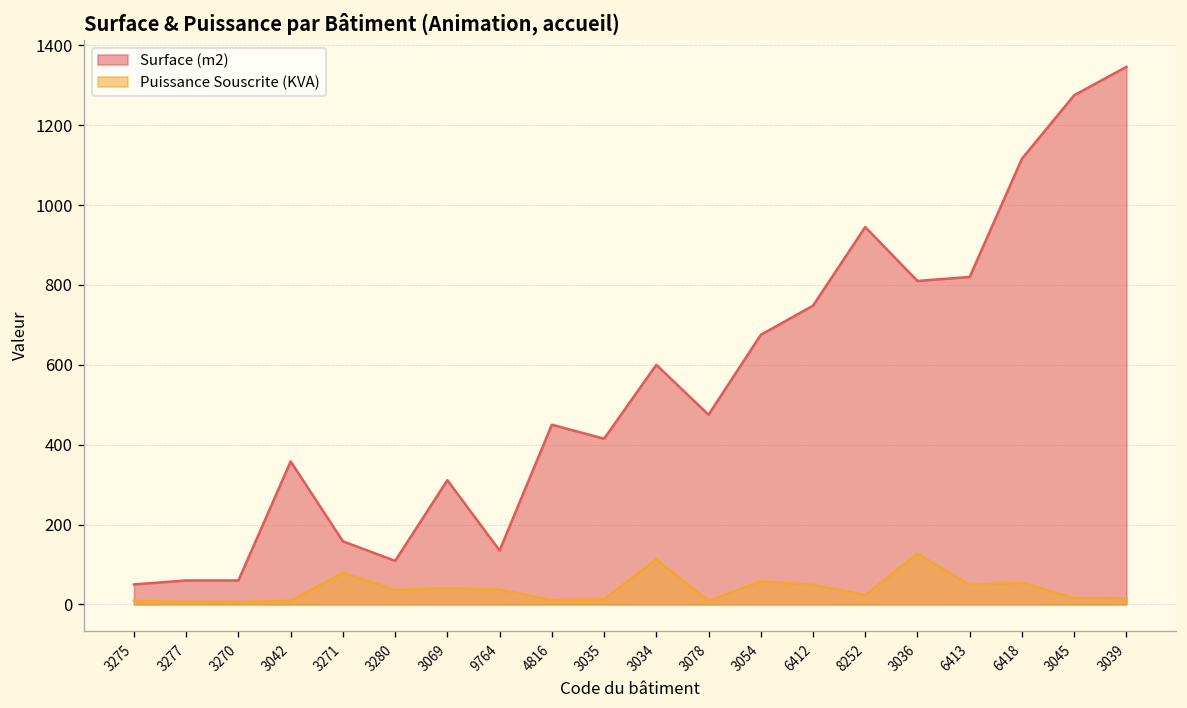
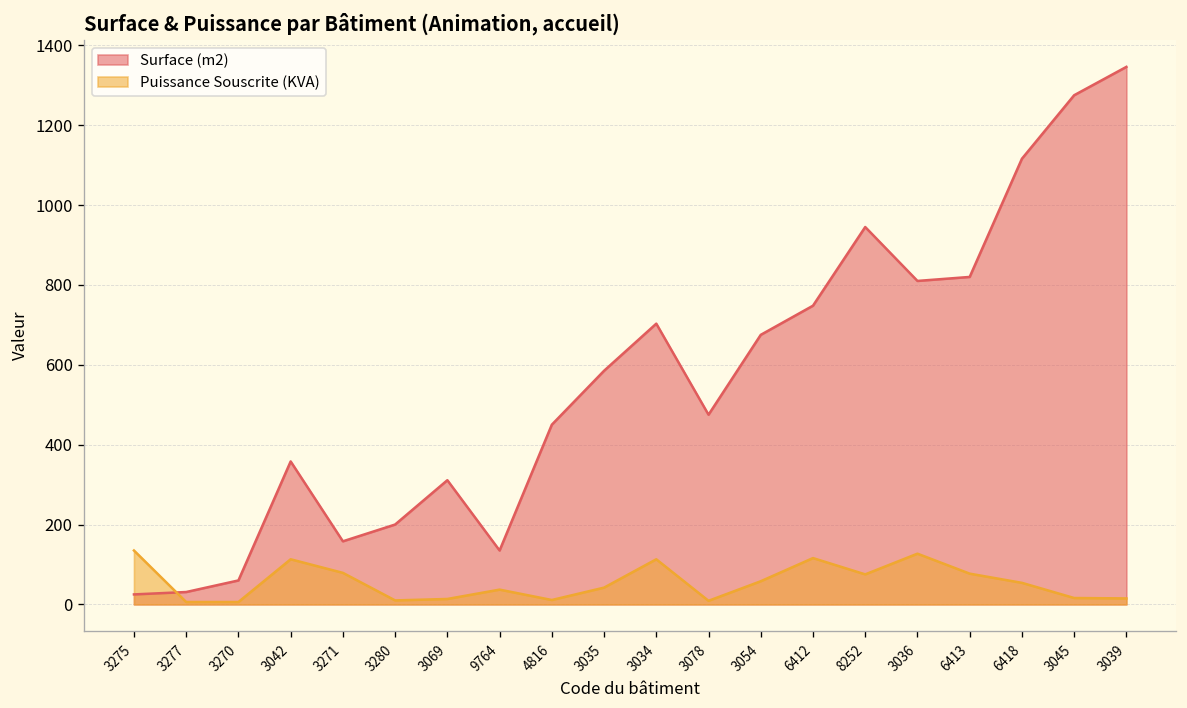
  {
    "Surface (m2)": {
-     "3275": 50,
-     "3277": 60,
+     "3275": 30,
+     "3277": 30,
      "3270": 60,
      "3042": 360,
      "3271": 160,
-     "3280": 110,
+     "3280": 200,
      "3069": 310,
      "9764": 140,
      "4816": 450,
-     "3035": 420,
-     "3034": 600,
+     "3035": 590,
+     "3034": 700,
      "3078": 480,
      "3054": 680,
      "6412": 750,
      "8252": 950,
      "3036": 810,
      "6413": 820,
      "6418": 1120,
      "3045": 1280,
      "3039": 1350
    },
    "Puissance Souscrite (KVA)": {
-     "3275": 10,
+     "3275": 140,
      "3277": 10,
      "3270": 10,
-     "3042": 10,
+     "3042": 110,
      "3271": 80,
-     "3280": 40,
-     "3069": 40,
+     "3280": 10,
+     "3069": 10,
      "9764": 40,
      "4816": 10,
-     "3035": 10,
+     "3035": 40,
      "3034": 110,
      "3078": 10,
      "3054": 60,
-     "6412": 50,
-     "8252": 20,
+     "6412": 120,
+     "8252": 80,
      "3036": 130,
-     "6413": 50,
+     "6413": 80,
      "6418": 50,
      "3045": 20,
      "3039": 20
    }
  }
